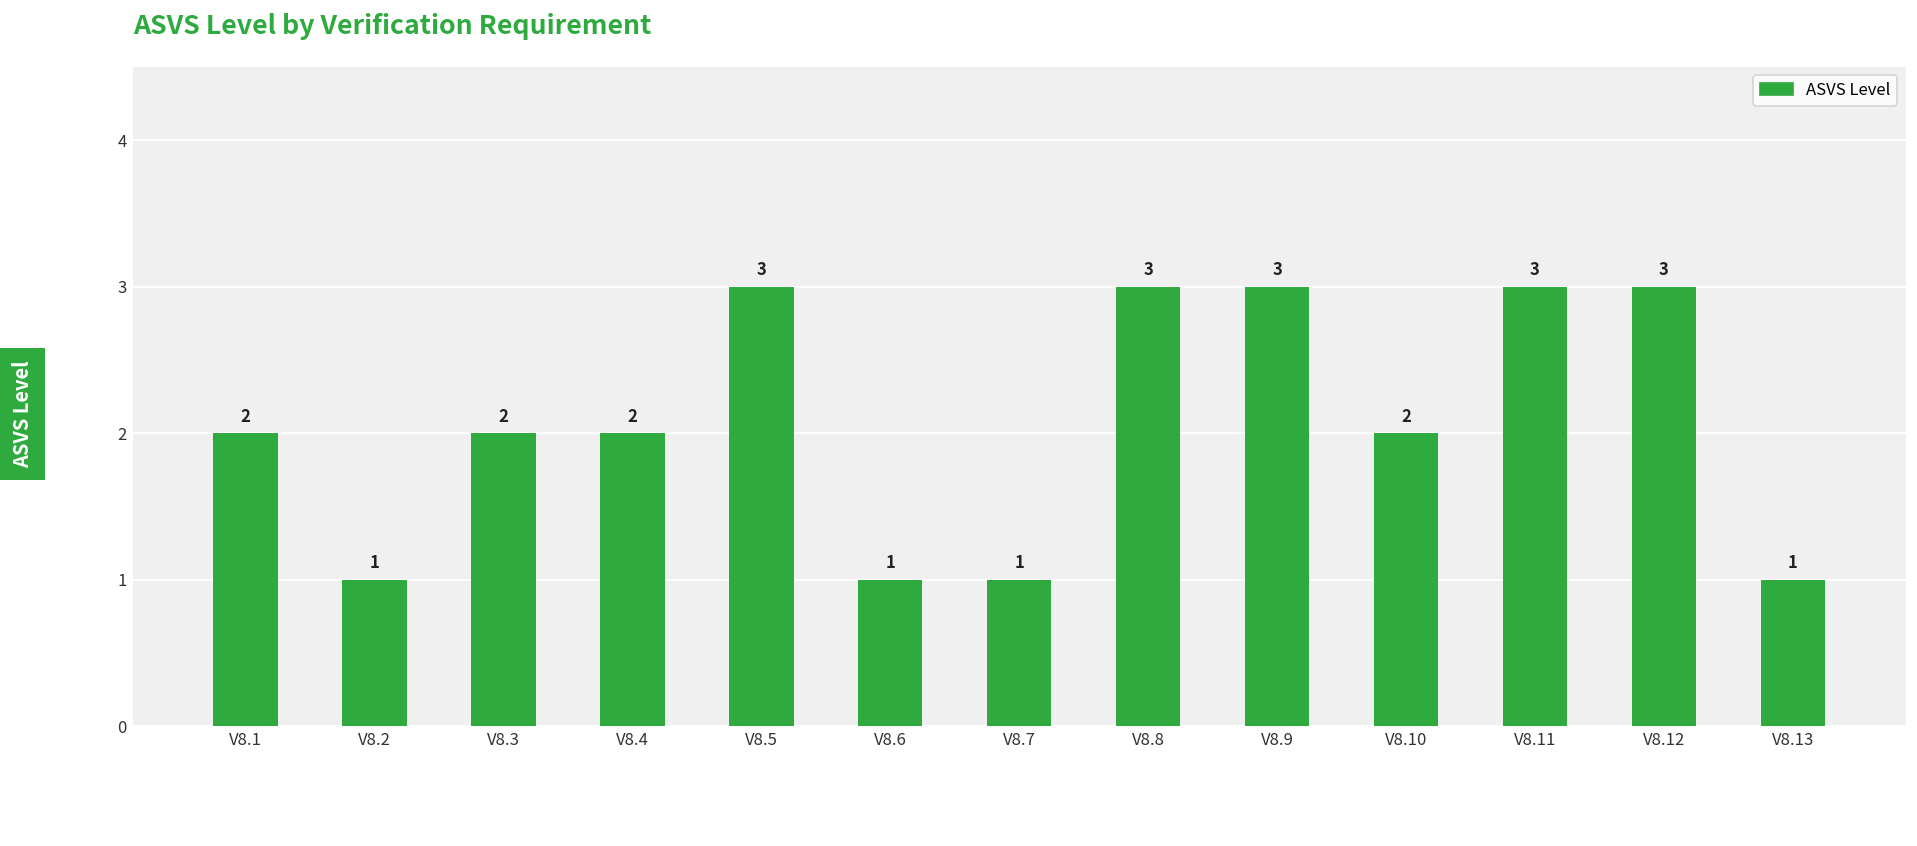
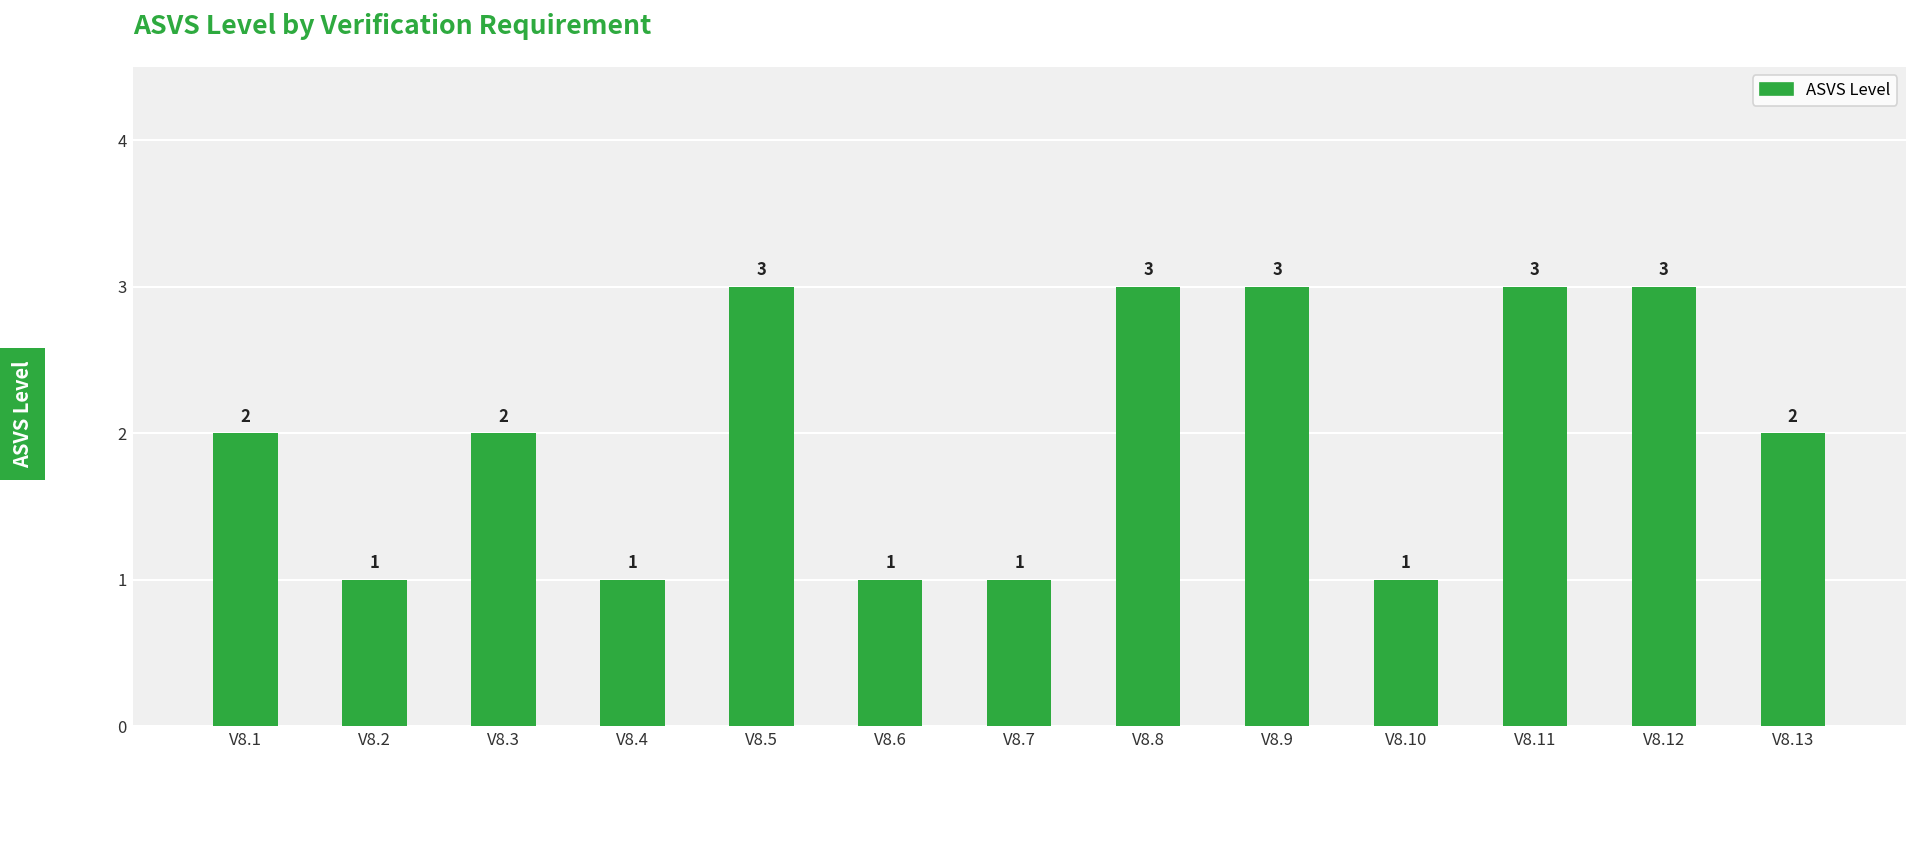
  {
    "V8.1": 2,
    "V8.2": 1,
    "V8.3": 2,
-   "V8.4": 2,
+   "V8.4": 1,
    "V8.5": 3,
    "V8.6": 1,
    "V8.7": 1,
    "V8.8": 3,
    "V8.9": 3,
-   "V8.10": 2,
+   "V8.10": 1,
    "V8.11": 3,
    "V8.12": 3,
-   "V8.13": 1
+   "V8.13": 2
  }
